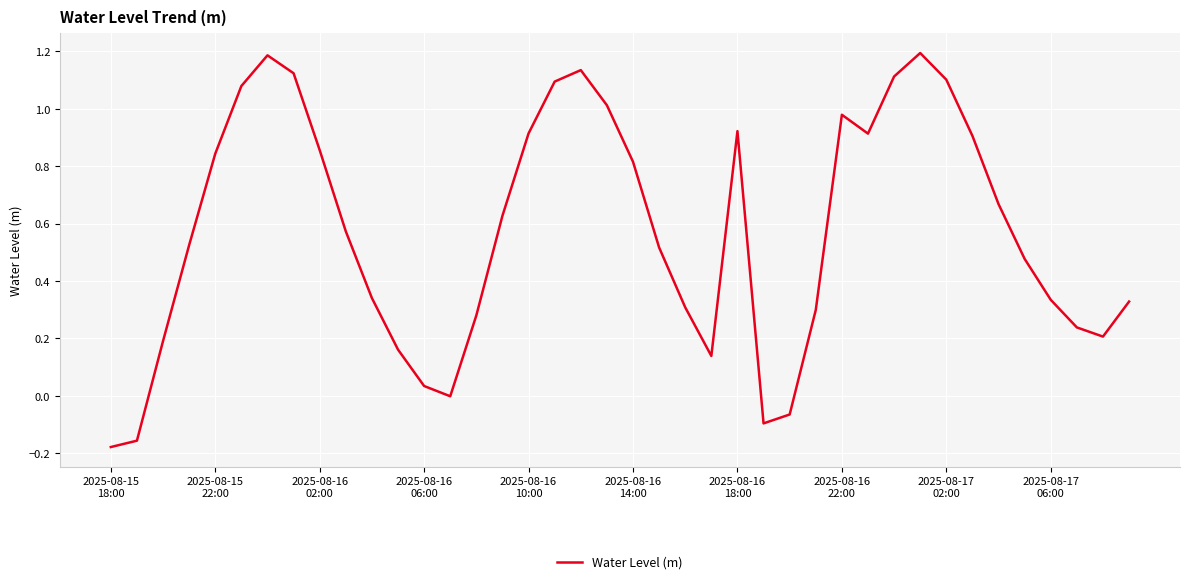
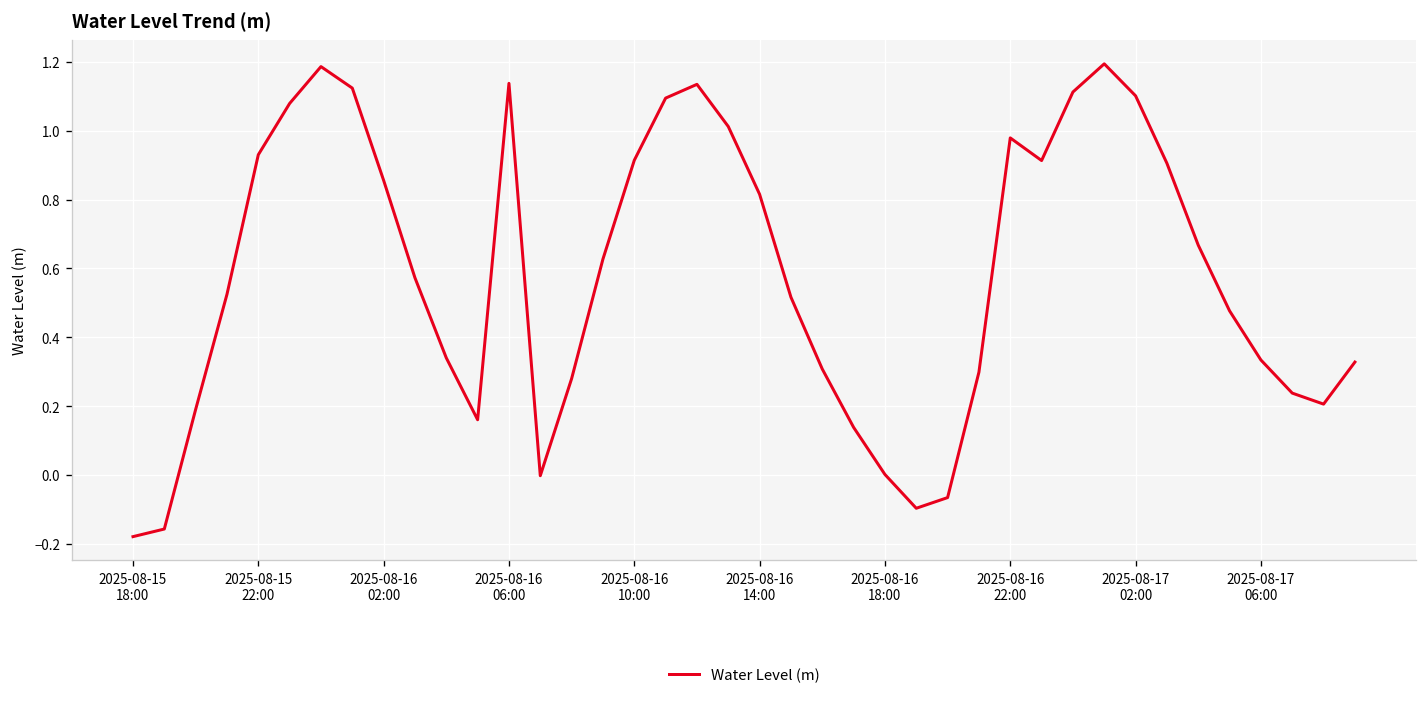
  {
    "2025-08-15 18:00": -0.18,
-   "2025-08-15 22:00": 0.84,
+   "2025-08-15 22:00": 0.93,
    "2025-08-16 02:00": 0.86,
-   "2025-08-16 06:00": 0.03,
+   "2025-08-16 06:00": 1.14,
    "2025-08-16 10:00": 0.91,
    "2025-08-16 14:00": 0.82,
-   "2025-08-16 18:00": 0.92,
+   "2025-08-16 18:00": 0.00,
    "2025-08-16 22:00": 0.98,
    "2025-08-17 02:00": 1.10,
    "2025-08-17 06:00": 0.33
  }
